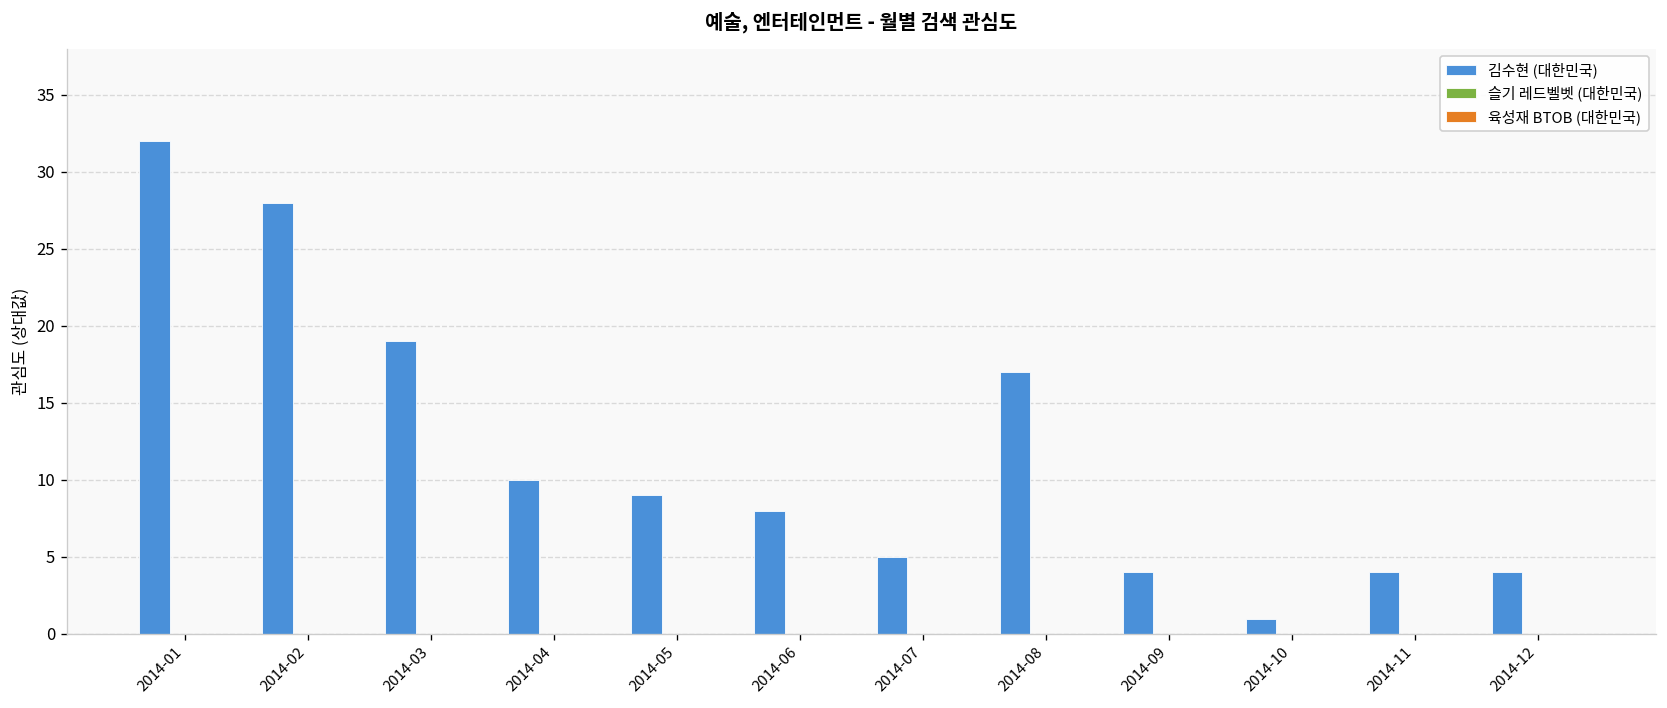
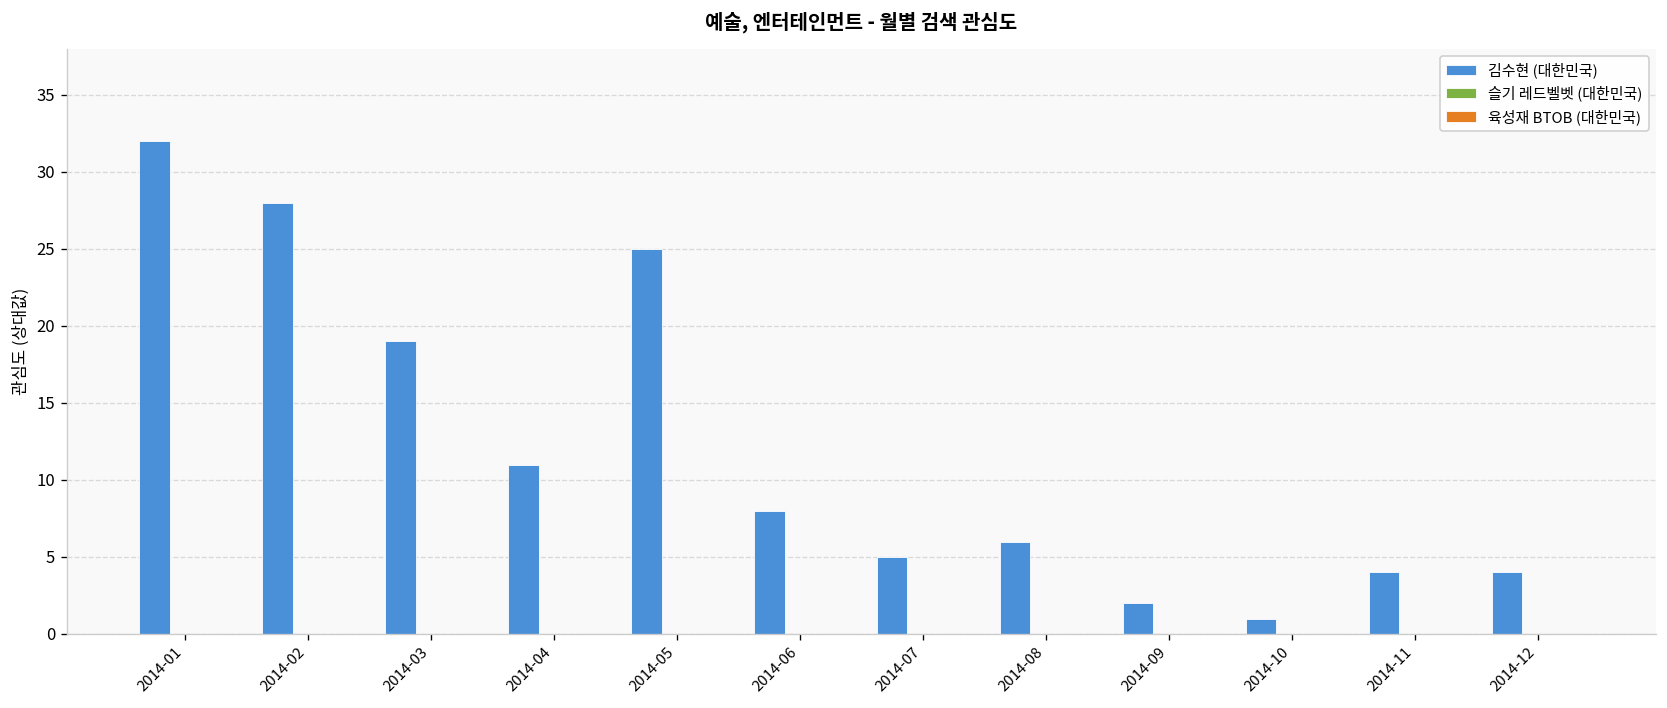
  {
    "김수현 (대한민국)": {
      "2014-01": 32,
      "2014-02": 28,
      "2014-03": 19,
-     "2014-04": 10,
-     "2014-05": 9,
+     "2014-04": 11,
+     "2014-05": 25,
      "2014-06": 8,
      "2014-07": 5,
-     "2014-08": 17,
-     "2014-09": 4,
+     "2014-08": 6,
+     "2014-09": 2,
      "2014-10": 1,
      "2014-11": 4,
      "2014-12": 4
    },
    "슬기 레드벨벳 (대한민국)": {
      "2014-01": 0,
      "2014-02": 0,
      "2014-03": 0,
      "2014-04": 0,
      "2014-05": 0,
      "2014-06": 0,
      "2014-07": 0,
      "2014-08": 0,
      "2014-09": 0,
      "2014-10": 0,
      "2014-11": 0,
      "2014-12": 0
    },
    "육성재 BTOB (대한민국)": {
      "2014-01": 0,
      "2014-02": 0,
      "2014-03": 0,
      "2014-04": 0,
      "2014-05": 0,
      "2014-06": 0,
      "2014-07": 0,
      "2014-08": 0,
      "2014-09": 0,
      "2014-10": 0,
      "2014-11": 0,
      "2014-12": 0
    }
  }
